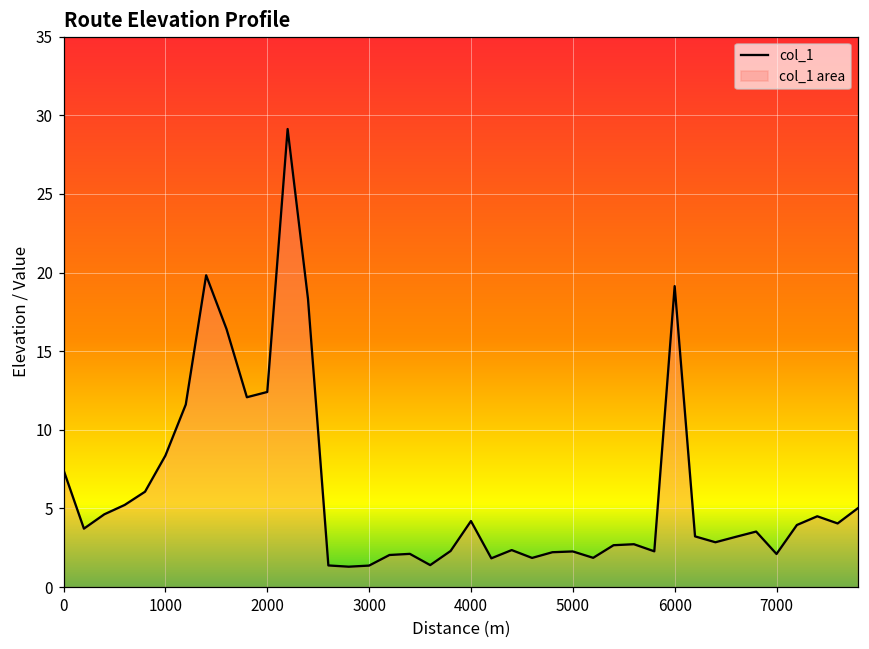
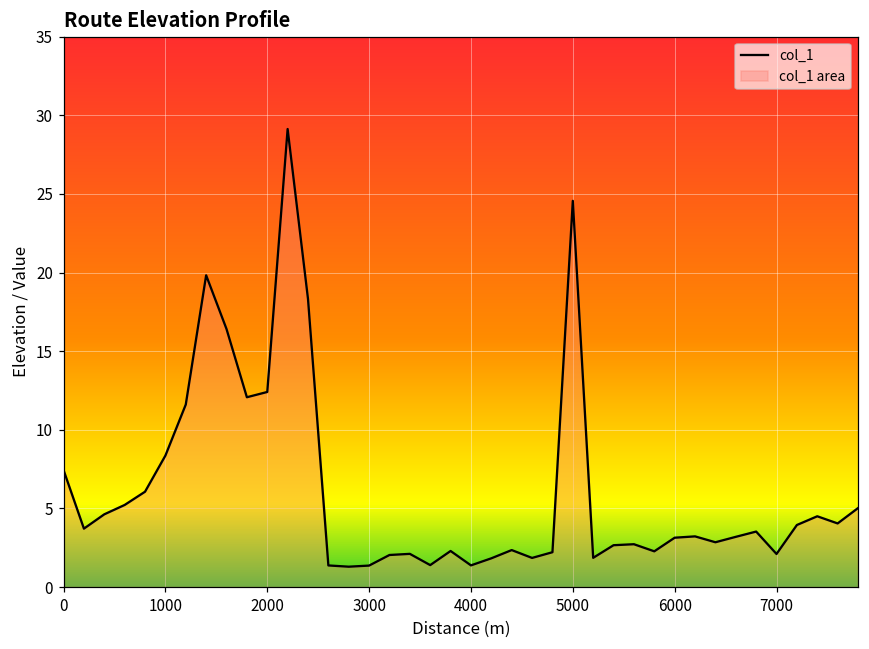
  {
    "0": 7.4,
    "1000": 8.4,
    "2000": 12.4,
    "3000": 1.4,
-   "4000": 4.2,
-   "5000": 2.3,
-   "6000": 19.1,
+   "4000": 1.4,
+   "5000": 24.6,
+   "6000": 3.1,
    "7000": 2.1
  }
